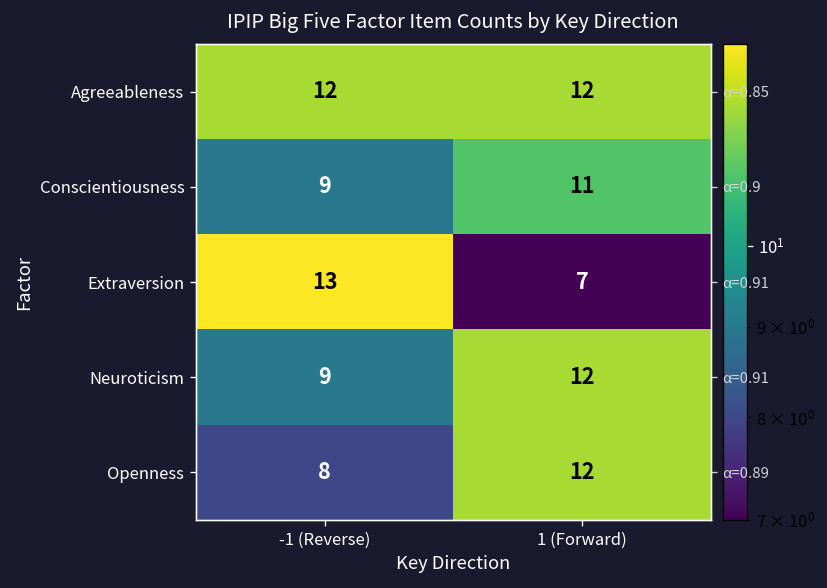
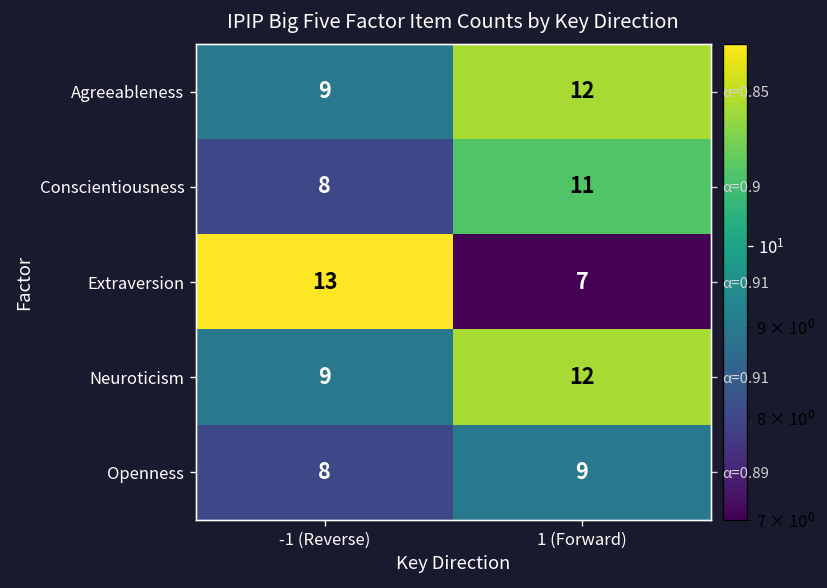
  {
    "Agreeableness": {
-     "-1 (Reverse)": 12,
+     "-1 (Reverse)": 9,
      "1 (Forward)": 12
    },
    "Conscientiousness": {
-     "-1 (Reverse)": 9,
+     "-1 (Reverse)": 8,
      "1 (Forward)": 11
    },
    "Extraversion": {
      "-1 (Reverse)": 13,
      "1 (Forward)": 7
    },
    "Neuroticism": {
      "-1 (Reverse)": 9,
      "1 (Forward)": 12
    },
    "Openness": {
      "-1 (Reverse)": 8,
-     "1 (Forward)": 12
+     "1 (Forward)": 9
    }
  }
